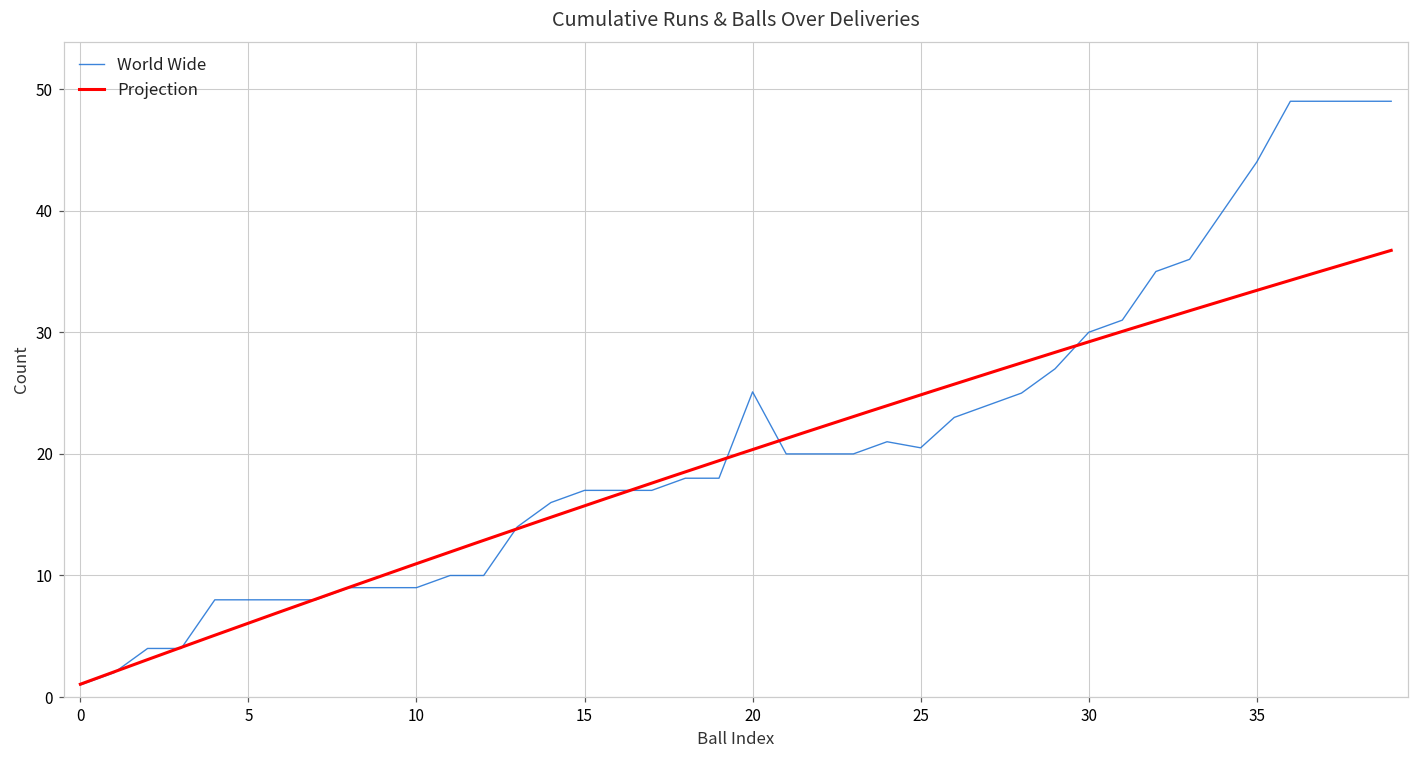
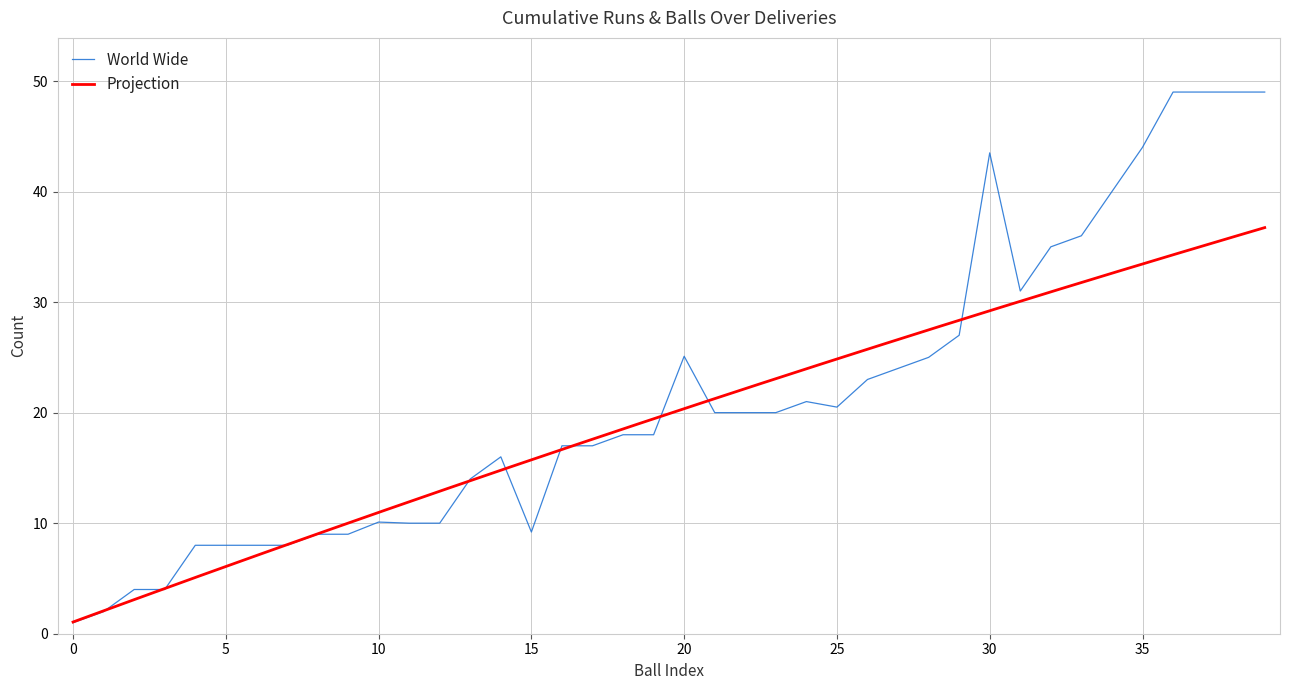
  {
    "World Wide": {
      "5": 8.0,
-     "10": 9.0,
-     "15": 17.0,
+     "10": 10.1,
+     "15": 9.2,
      "20": 25.1,
      "25": 20.5,
-     "30": 30.0,
+     "30": 43.5,
      "35": 44.0
    }
  }
